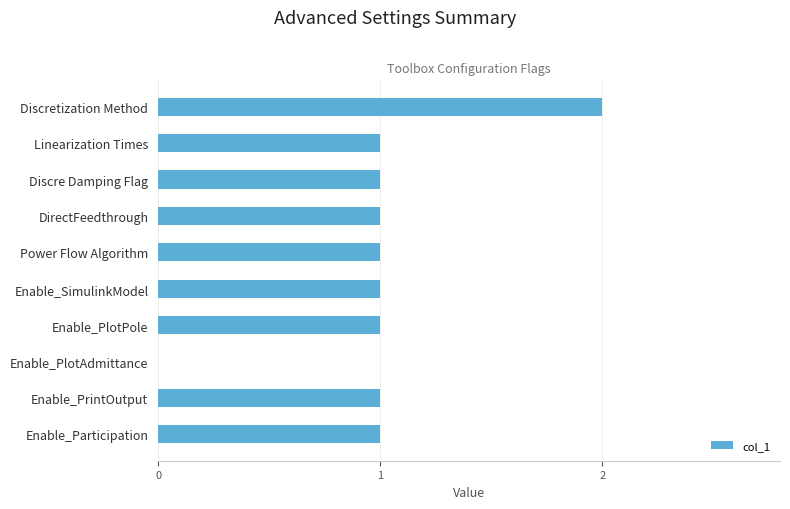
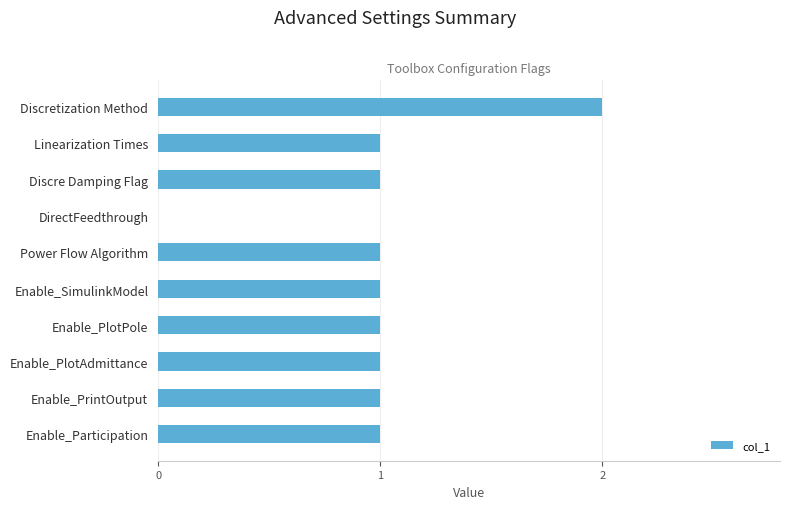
  {
    "Discretization Method": 2,
    "Linearization Times": 1,
    "Discre Damping Flag": 1,
-   "DirectFeedthrough": 1,
+   "DirectFeedthrough": 0,
    "Power Flow Algorithm": 1,
    "Enable_SimulinkModel": 1,
    "Enable_PlotPole": 1,
-   "Enable_PlotAdmittance": 0,
+   "Enable_PlotAdmittance": 1,
    "Enable_PrintOutput": 1,
    "Enable_Participation": 1
  }
